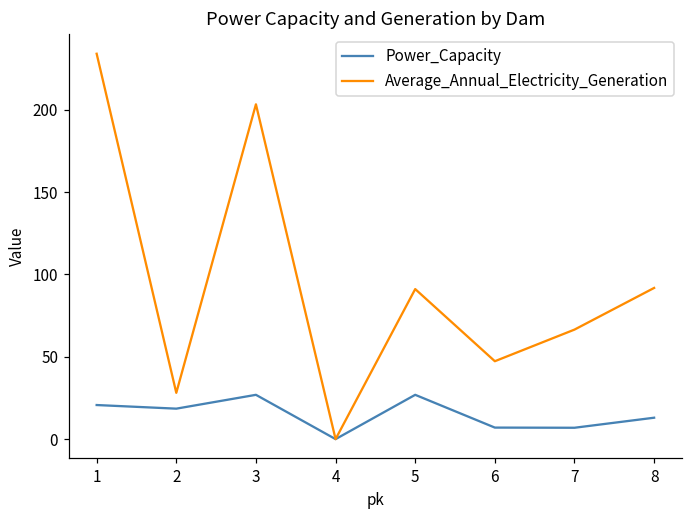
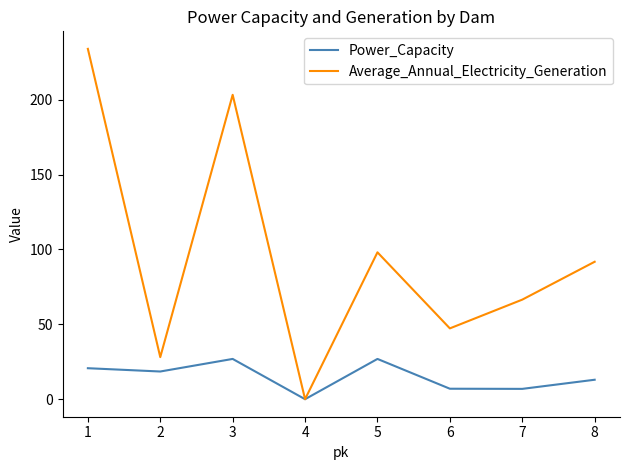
  {
    "Power_Capacity": {
      "1": 21,
      "2": 19,
      "3": 27,
      "5": 27,
      "6": 7,
      "7": 7,
      "8": 13
    },
    "Average_Annual_Electricity_Generation": {
      "1": 234,
      "2": 28,
      "3": 203,
-     "5": 91,
+     "5": 98,
      "6": 47,
      "7": 67,
      "8": 92
    }
  }
